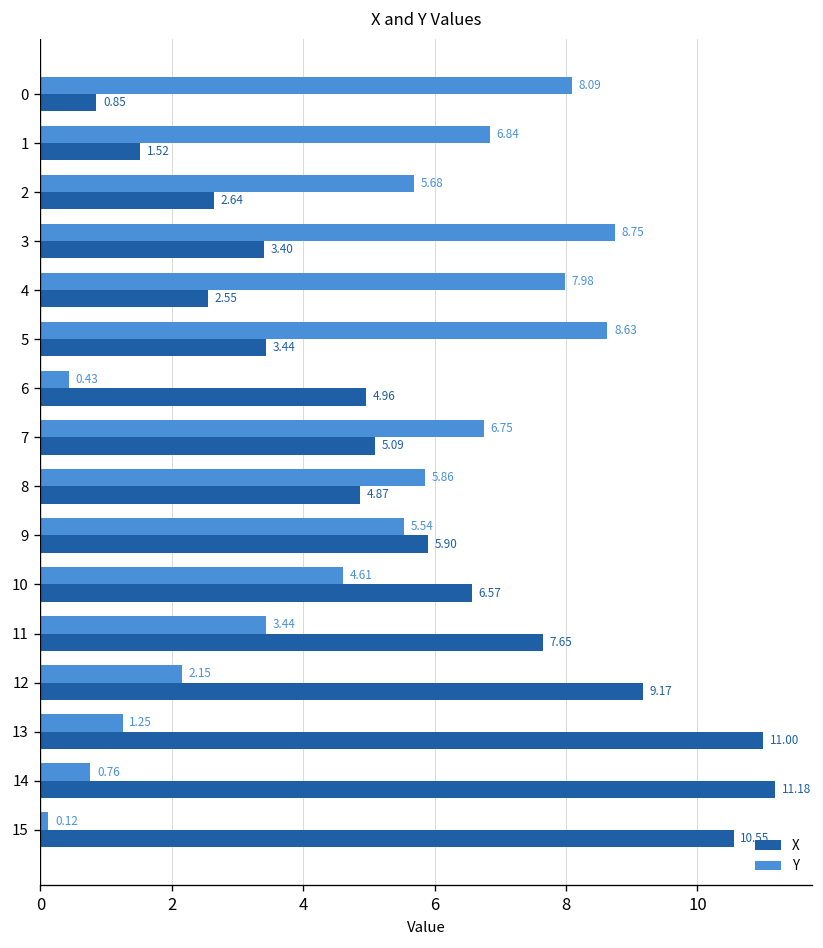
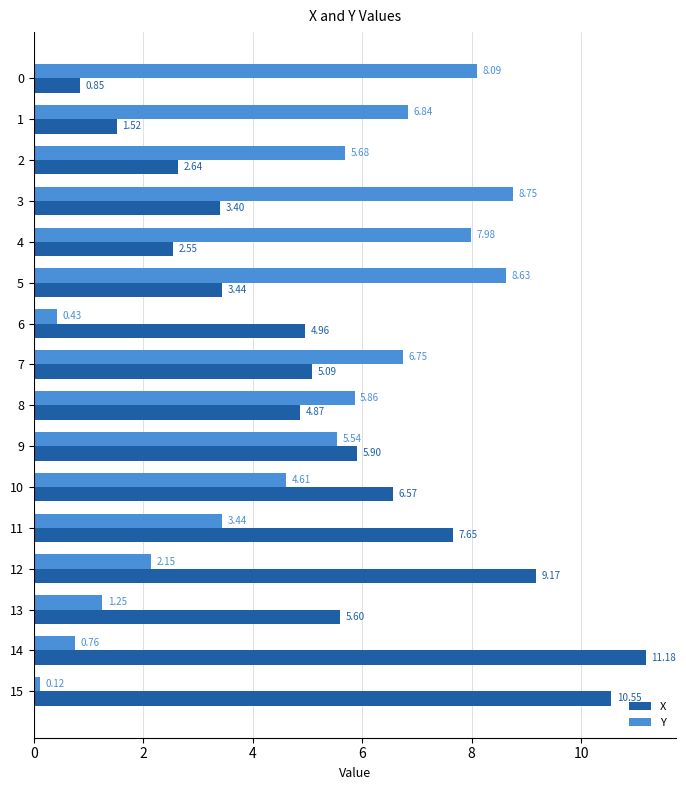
  {
    "X": {
      "0": 0.85,
      "1": 1.52,
      "2": 2.64,
      "3": 3.40,
      "4": 2.55,
      "5": 3.44,
      "6": 4.96,
      "7": 5.09,
      "8": 4.87,
      "9": 5.90,
      "10": 6.57,
      "11": 7.65,
      "12": 9.17,
-     "13": 11.00,
+     "13": 5.60,
      "14": 11.18,
      "15": 10.55
    },
    "Y": {
      "0": 8.09,
      "1": 6.84,
      "2": 5.68,
      "3": 8.75,
      "4": 7.98,
      "5": 8.63,
      "6": 0.43,
      "7": 6.75,
      "8": 5.86,
      "9": 5.54,
      "10": 4.61,
      "11": 3.44,
      "12": 2.15,
      "13": 1.25,
      "14": 0.76,
      "15": 0.12
    }
  }
